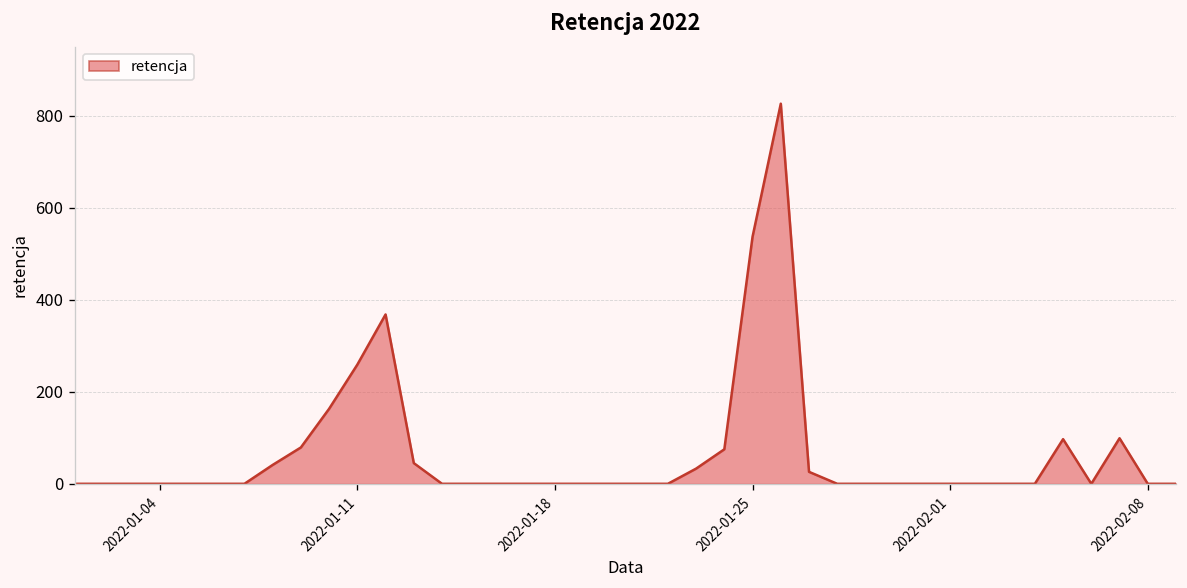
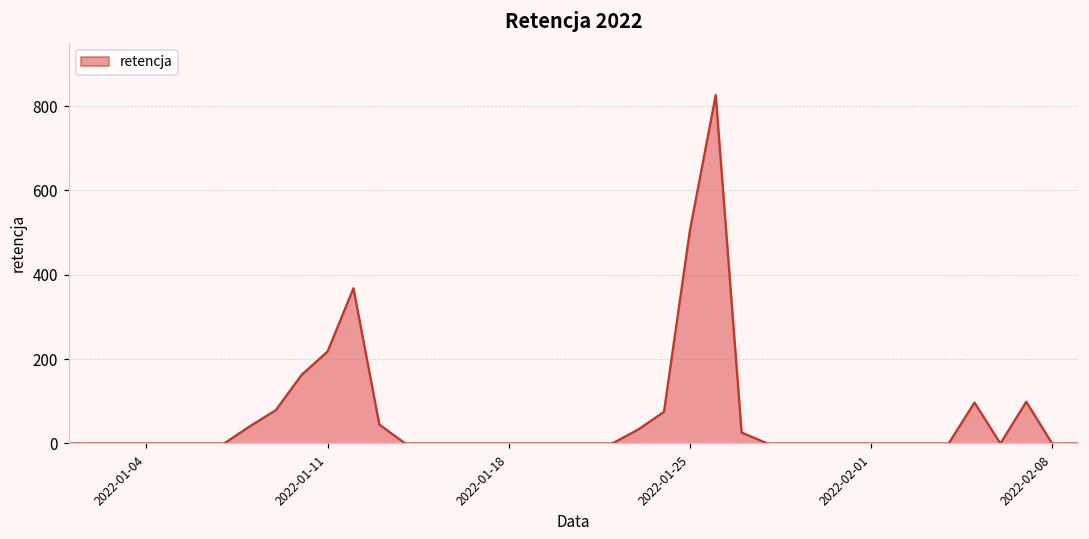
  {
    "2022-01-04": 0,
-   "2022-01-11": 260,
+   "2022-01-11": 220,
    "2022-01-18": 0,
-   "2022-01-25": 540,
+   "2022-01-25": 500,
    "2022-02-01": 0,
    "2022-02-08": 0
  }
